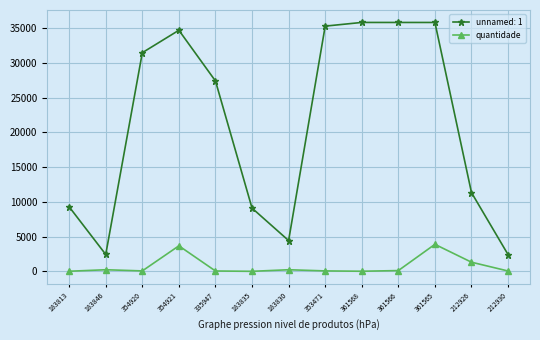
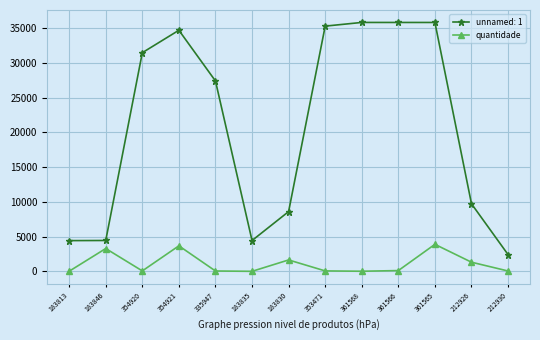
  {
    "unnamed: 1": {
-     "183813": 9000,
-     "183846": 2000,
+     "183813": 4000,
+     "183846": 4000,
      "354920": 31000,
      "354921": 35000,
      "335947": 27000,
-     "183835": 9000,
-     "183830": 4000,
+     "183835": 4000,
+     "183830": 9000,
      "353471": 35000,
      "361568": 36000,
      "361566": 36000,
      "361565": 36000,
-     "212926": 11000,
+     "212926": 10000,
      "212930": 2000
    },
    "quantidade": {
      "183813": 0,
-     "183846": 0,
+     "183846": 3000,
      "354920": 0,
      "354921": 4000,
      "335947": 0,
      "183835": 0,
-     "183830": 0,
+     "183830": 2000,
      "353471": 0,
      "361568": 0,
      "361566": 0,
      "361565": 4000,
      "212926": 1000,
      "212930": 0
    }
  }
